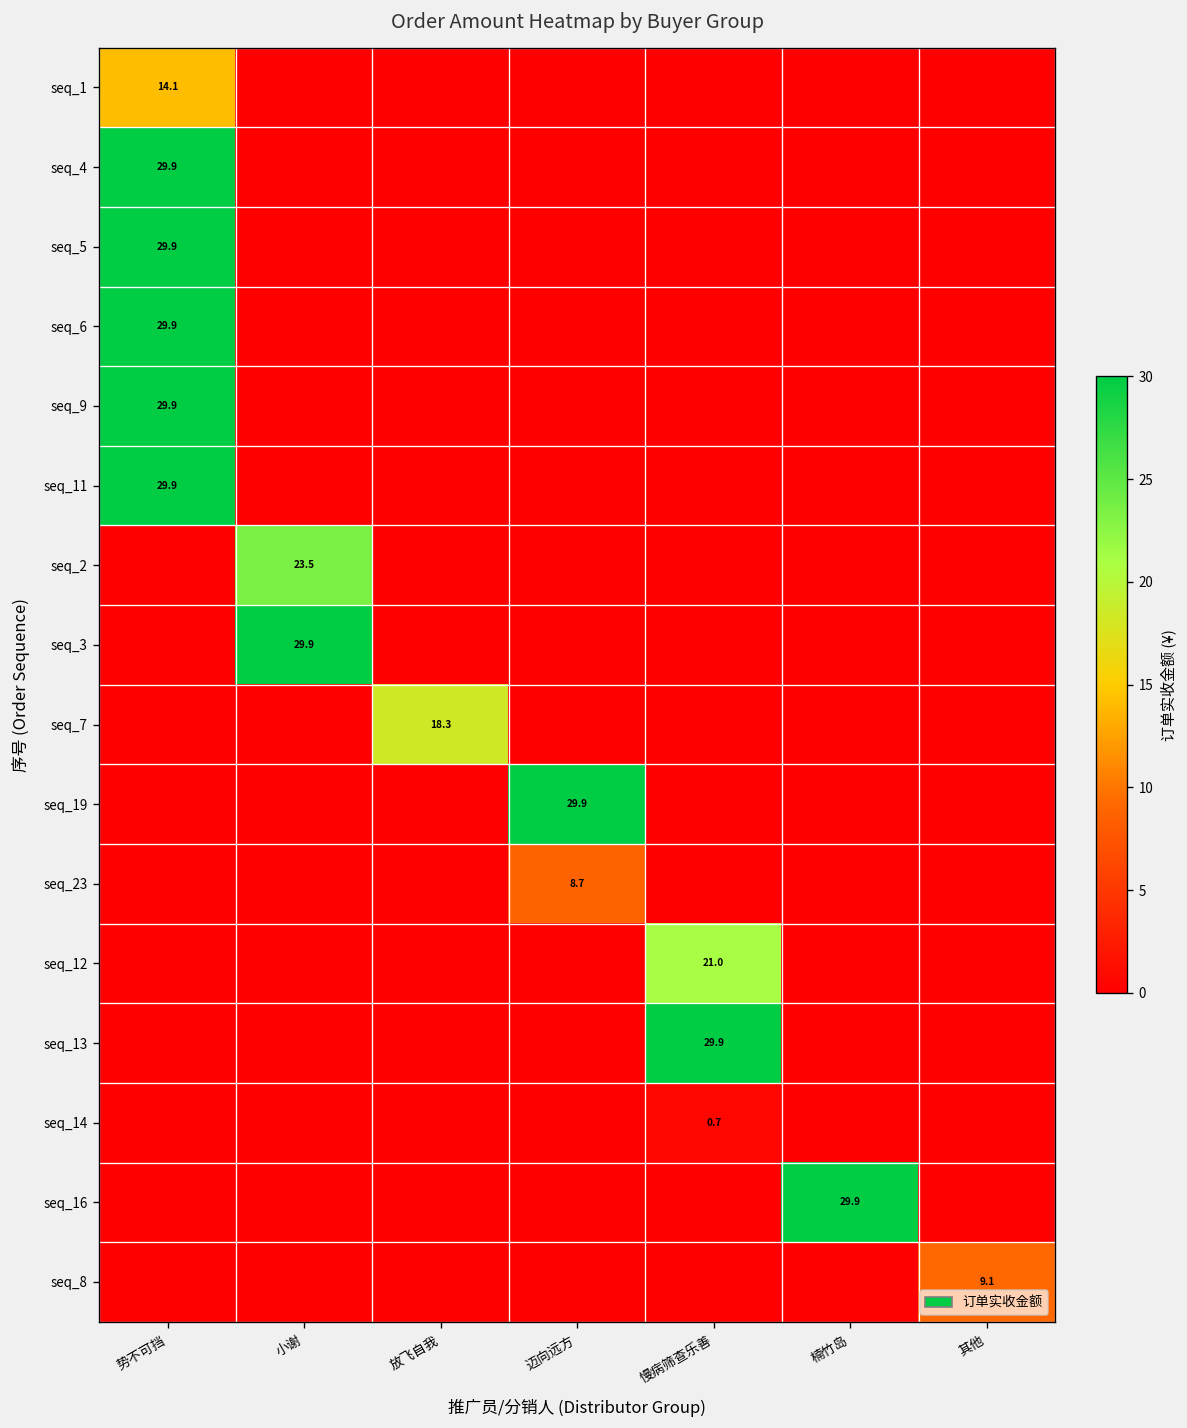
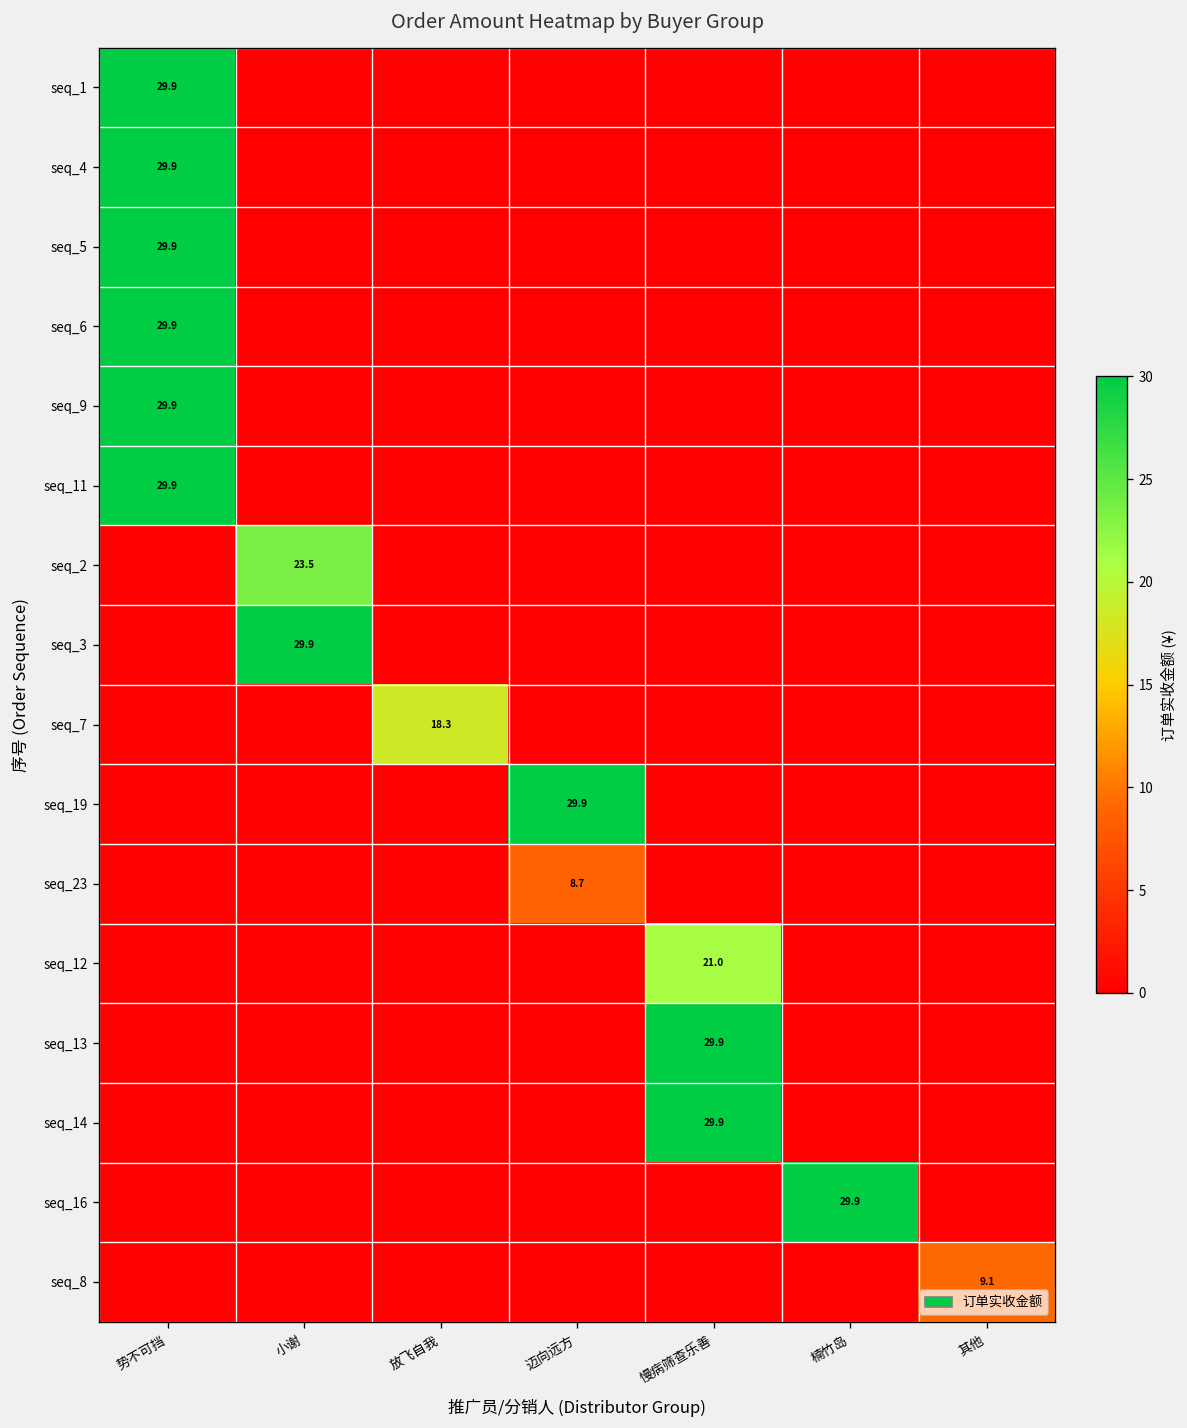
  {
    "seq_1": {
-     "势不可挡": 14.1
+     "势不可挡": 29.9
    },
    "seq_4": {
      "势不可挡": 29.9
    },
    "seq_5": {
      "势不可挡": 29.9
    },
    "seq_6": {
      "势不可挡": 29.9
    },
    "seq_9": {
      "势不可挡": 29.9
    },
    "seq_11": {
      "势不可挡": 29.9
    },
    "seq_2": {
      "小谢": 23.5
    },
    "seq_3": {
      "小谢": 29.9
    },
    "seq_7": {
      "放飞自我": 18.3
    },
    "seq_19": {
      "迈向远方": 29.9
    },
    "seq_23": {
      "迈向远方": 8.7
    },
    "seq_12": {
      "慢病筛查乐善": 21.0
    },
    "seq_13": {
      "慢病筛查乐善": 29.9
    },
    "seq_14": {
-     "慢病筛查乐善": 0.7
+     "慢病筛查乐善": 29.9
    },
    "seq_16": {
      "楠竹岛": 29.9
    },
    "seq_8": {
      "其他": 9.1
    }
  }
